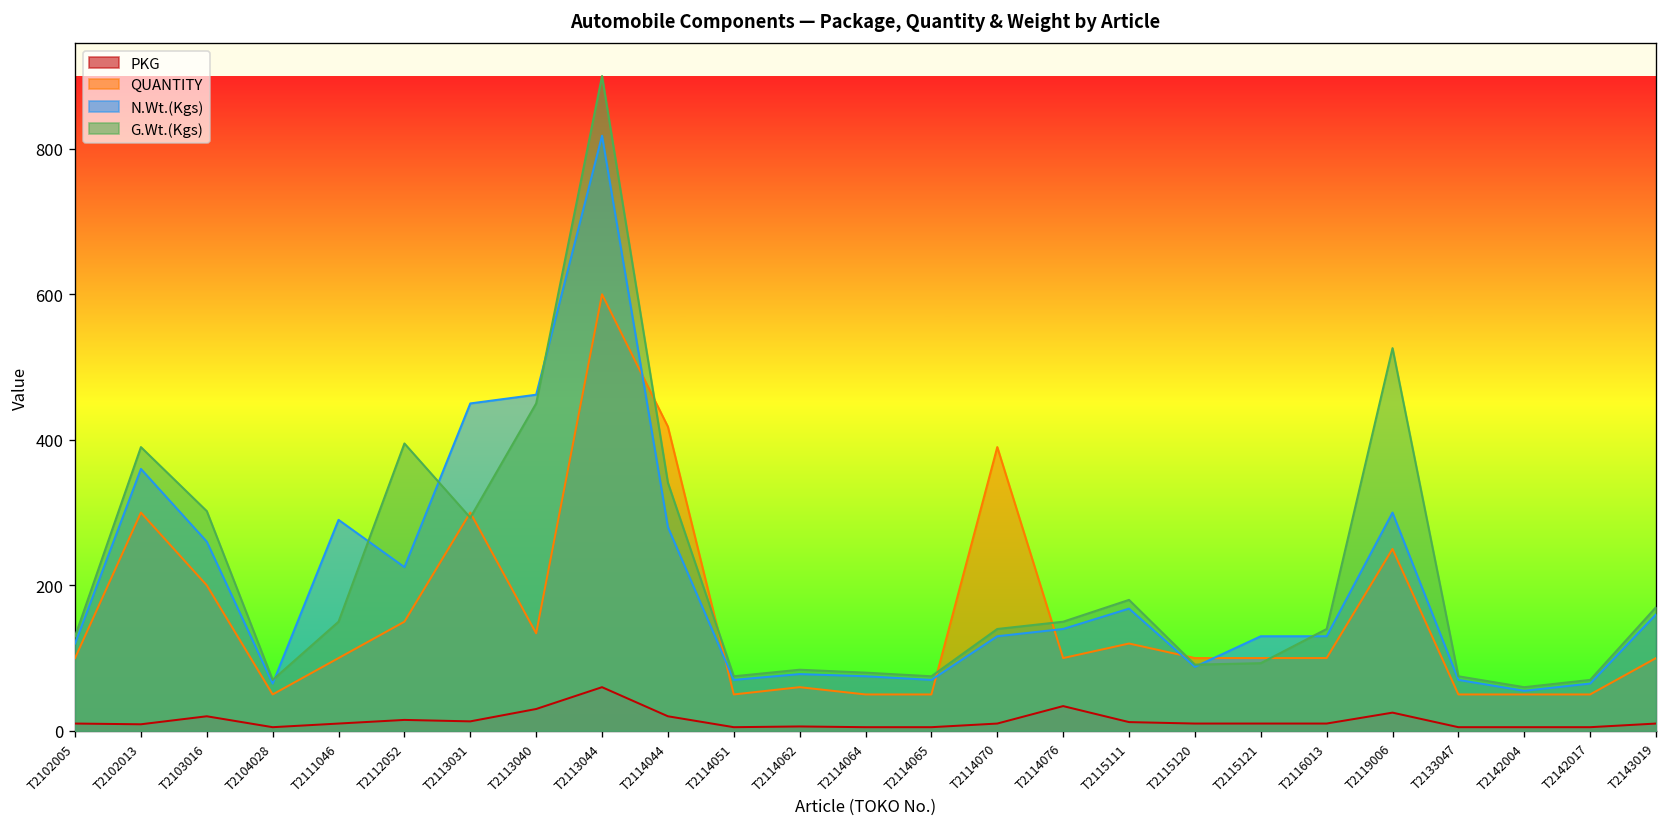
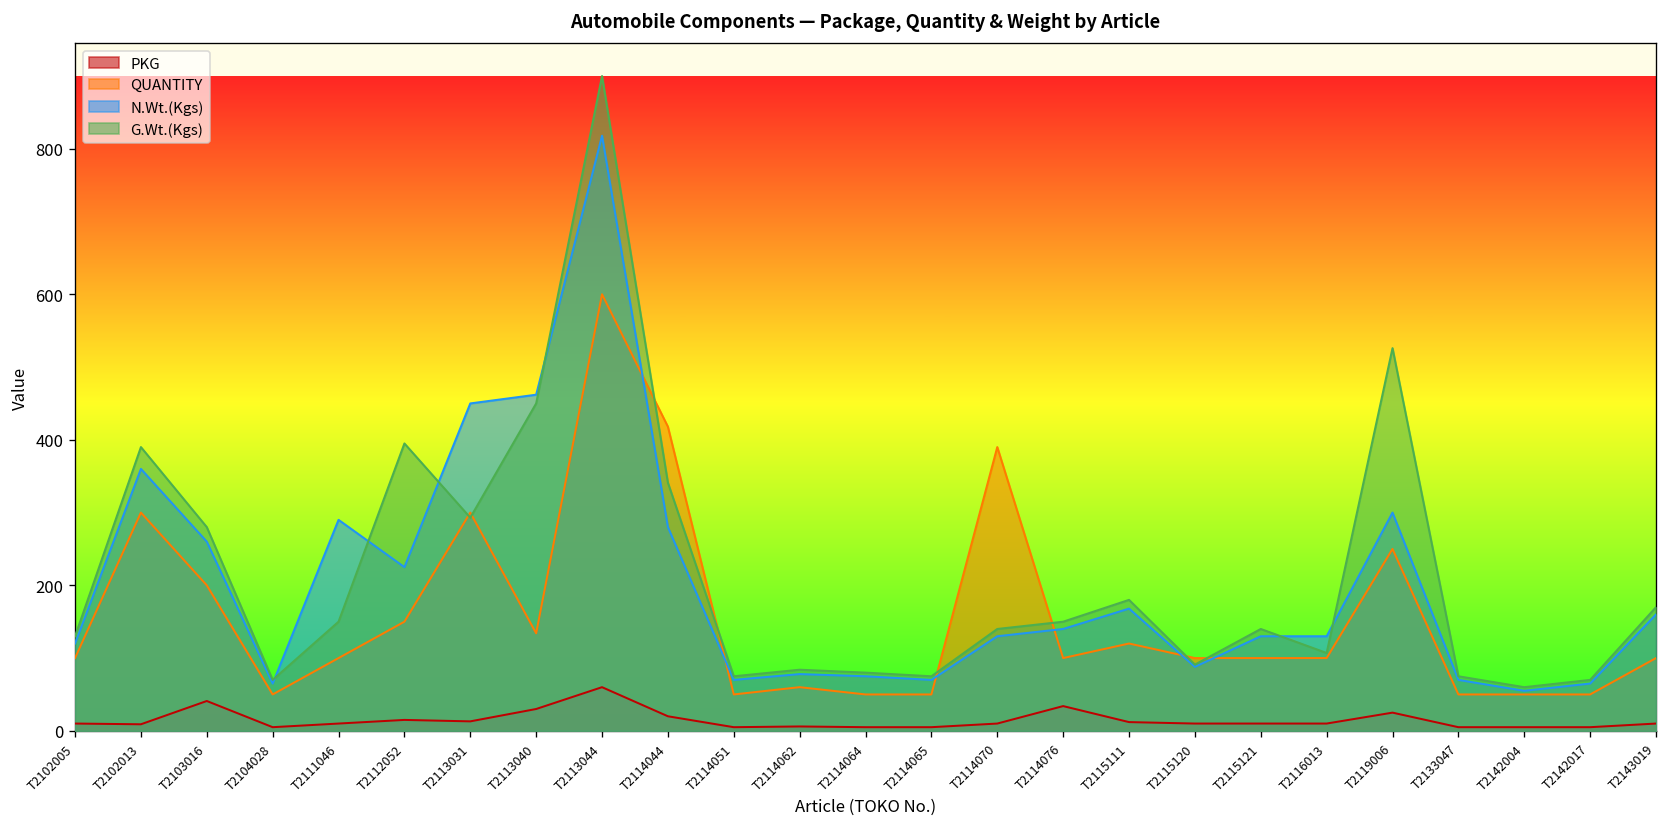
  {
    "PKG": {
      "T2102005": 10,
      "T2102013": 10,
-     "T2103016": 20,
+     "T2103016": 40,
      "T2104028": 10,
      "T2111046": 10,
      "T2112052": 20,
      "T2113031": 10,
      "T2113040": 30,
      "T2113044": 60,
      "T2114044": 20,
      "T2114051": 10,
      "T2114062": 10,
      "T2114064": 10,
      "T2114065": 10,
      "T2114070": 10,
      "T2114076": 30,
      "T2115111": 10,
      "T2115120": 10,
      "T2115121": 10,
      "T2116013": 10,
      "T2119006": 30,
      "T2133047": 10,
      "T2142004": 10,
      "T2142017": 10,
      "T2143019": 10
    },
    "QUANTITY": {
      "T2102005": 100,
      "T2102013": 300,
      "T2103016": 200,
      "T2104028": 50,
      "T2111046": 100,
      "T2112052": 150,
      "T2113031": 300,
      "T2113040": 130,
      "T2113044": 600,
      "T2114044": 420,
      "T2114051": 50,
      "T2114062": 60,
      "T2114064": 50,
      "T2114065": 50,
      "T2114070": 390,
      "T2114076": 100,
      "T2115111": 120,
      "T2115120": 100,
      "T2115121": 100,
      "T2116013": 100,
      "T2119006": 250,
      "T2133047": 50,
      "T2142004": 50,
      "T2142017": 50,
      "T2143019": 100
    },
    "N.Wt.(Kgs)": {
      "T2102005": 120,
      "T2102013": 360,
      "T2103016": 260,
      "T2104028": 70,
      "T2111046": 290,
      "T2112052": 230,
      "T2113031": 450,
      "T2113040": 460,
      "T2113044": 820,
      "T2114044": 280,
      "T2114051": 70,
      "T2114062": 80,
      "T2114064": 80,
      "T2114065": 70,
      "T2114070": 130,
      "T2114076": 140,
      "T2115111": 170,
      "T2115121": 130,
      "T2116013": 130,
      "T2119006": 300,
      "T2133047": 70,
      "T2142004": 60,
      "T2142017": 70,
      "T2143019": 160
    },
    "G.Wt.(Kgs)": {
      "T2102005": 130,
      "T2102013": 390,
-     "T2103016": 300,
+     "T2103016": 280,
      "T2104028": 70,
      "T2111046": 150,
      "T2112052": 400,
      "T2113031": 290,
      "T2113040": 450,
      "T2113044": 900,
      "T2114044": 340,
      "T2114051": 80,
      "T2114062": 80,
      "T2114064": 80,
      "T2114065": 80,
      "T2114070": 140,
      "T2114076": 150,
      "T2115111": 180,
-     "T2115121": 90,
-     "T2116013": 140,
+     "T2115121": 140,
+     "T2116013": 110,
      "T2119006": 530,
      "T2133047": 80,
      "T2142004": 60,
      "T2142017": 70,
      "T2143019": 170
    }
  }
